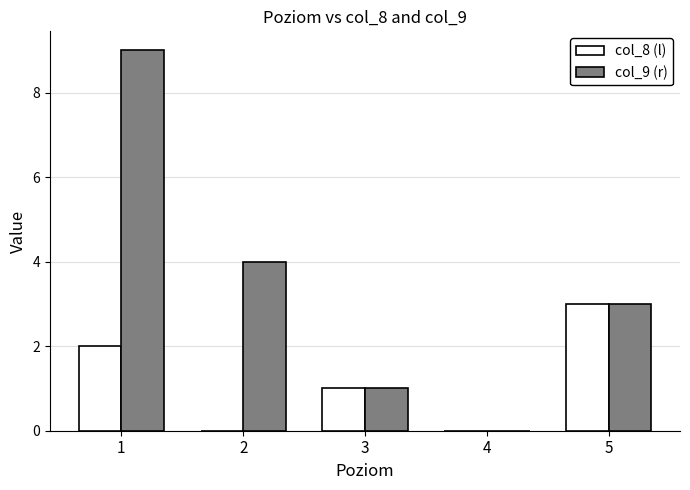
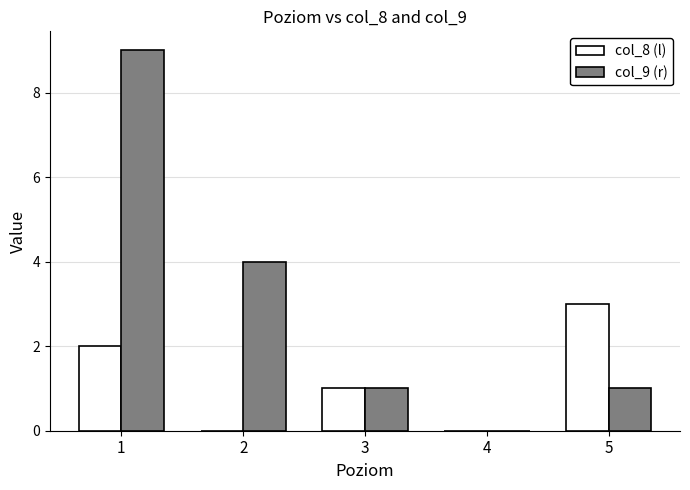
  {
    "col_8 (l)": {
      "1": 2,
      "2": 0,
      "3": 1,
      "4": 0,
      "5": 3
    },
    "col_9 (r)": {
      "1": 9,
      "2": 4,
      "3": 1,
      "4": 0,
-     "5": 3
+     "5": 1
    }
  }
